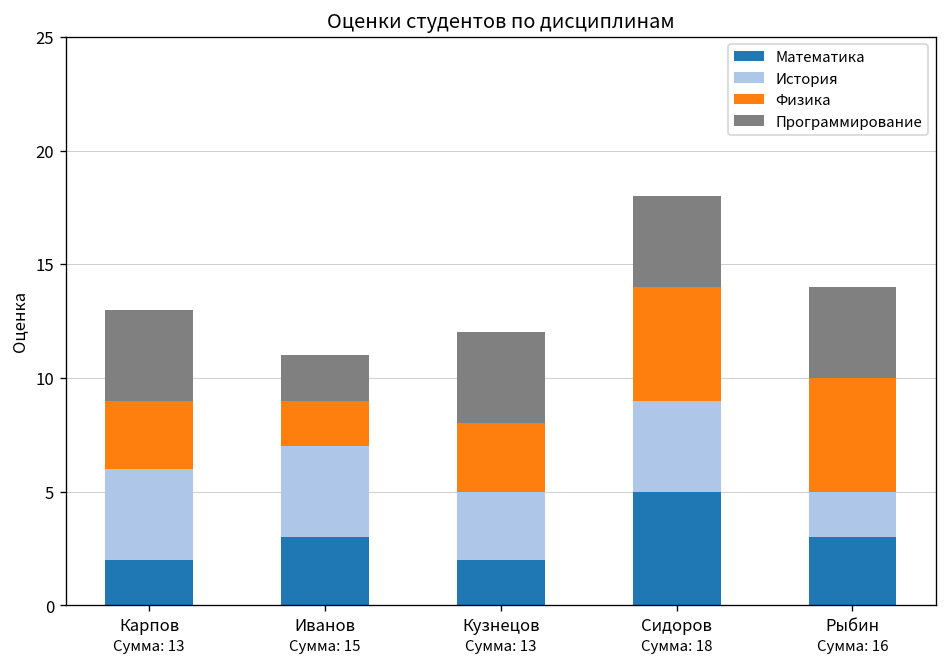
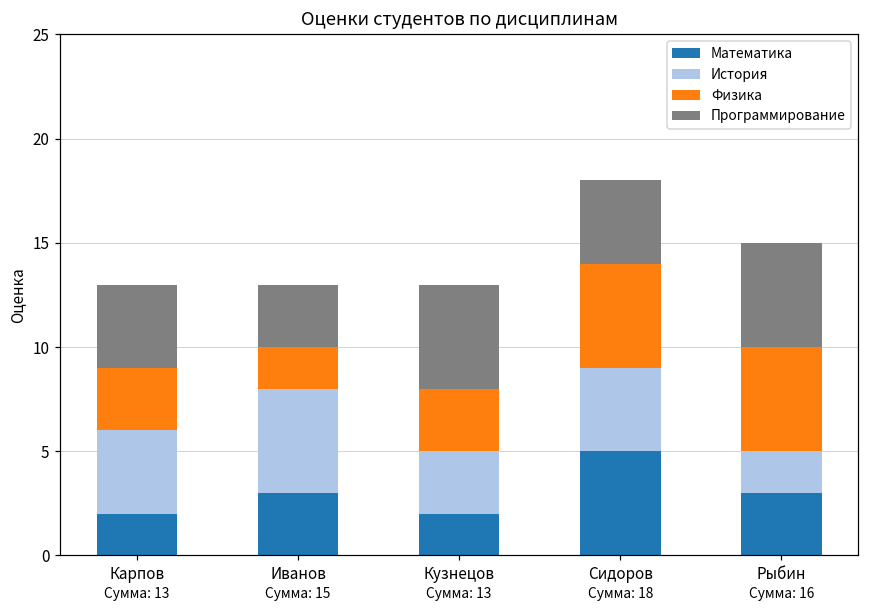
  {
    "Математика": {
      "Карпов": 2,
      "Иванов": 3,
      "Кузнецов": 2,
      "Сидоров": 5,
      "Рыбин": 3
    },
    "История": {
      "Карпов": 4,
-     "Иванов": 4,
+     "Иванов": 5,
      "Кузнецов": 3,
      "Сидоров": 4,
      "Рыбин": 2
    },
    "Физика": {
      "Карпов": 3,
      "Иванов": 2,
      "Кузнецов": 3,
      "Сидоров": 5,
      "Рыбин": 5
    },
    "Программирование": {
      "Карпов": 4,
-     "Иванов": 2,
-     "Кузнецов": 4,
+     "Иванов": 3,
+     "Кузнецов": 5,
      "Сидоров": 4,
-     "Рыбин": 4
+     "Рыбин": 5
    }
  }
